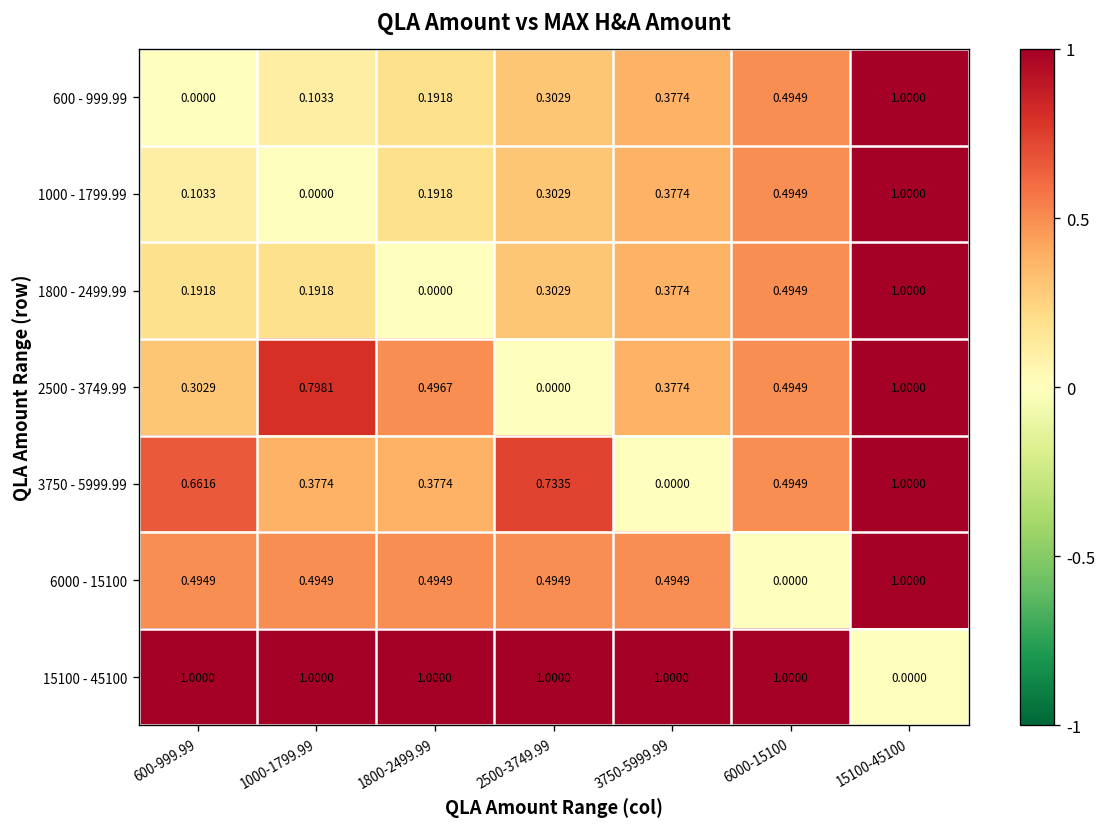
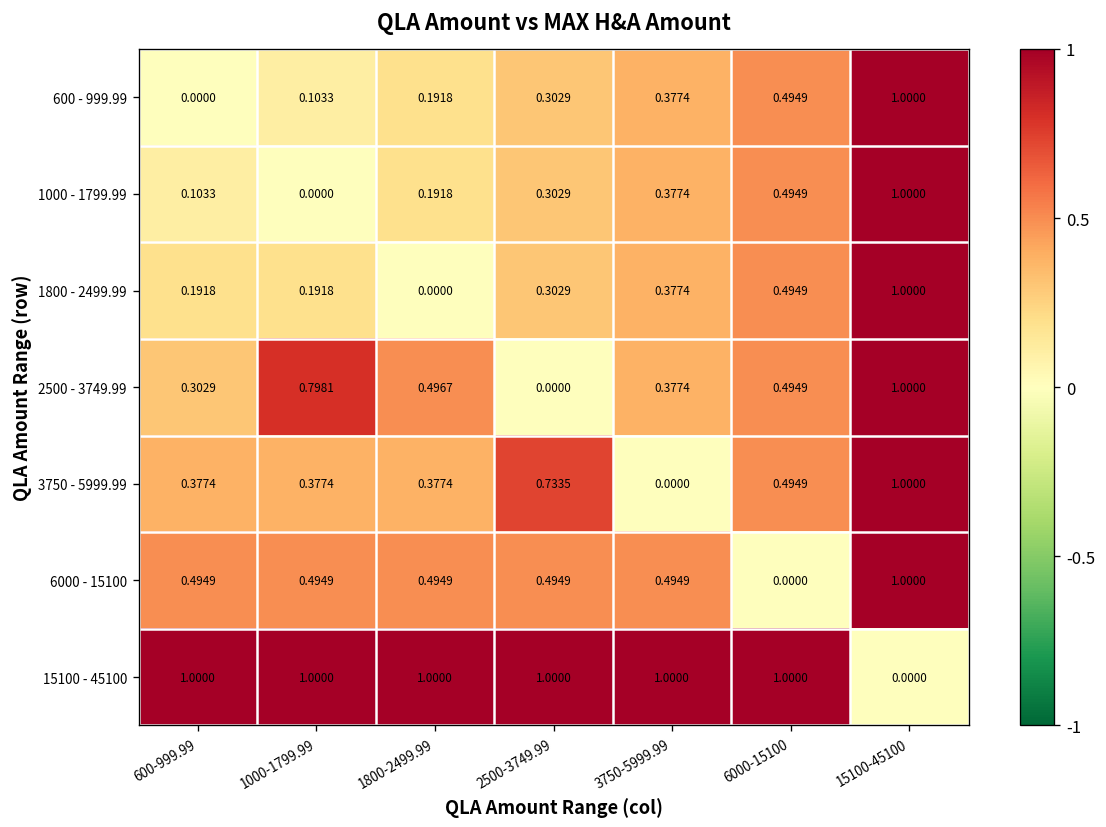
  {
    "600 - 999.99": {
      "600-999.99": 0.0000,
      "1000-1799.99": 0.1033,
      "1800-2499.99": 0.1918,
      "2500-3749.99": 0.3029,
      "3750-5999.99": 0.3774,
      "6000-15100": 0.4949,
      "15100-45100": 1.0000
    },
    "1000 - 1799.99": {
      "600-999.99": 0.1033,
      "1000-1799.99": 0.0000,
      "1800-2499.99": 0.1918,
      "2500-3749.99": 0.3029,
      "3750-5999.99": 0.3774,
      "6000-15100": 0.4949,
      "15100-45100": 1.0000
    },
    "1800 - 2499.99": {
      "600-999.99": 0.1918,
      "1000-1799.99": 0.1918,
      "1800-2499.99": 0.0000,
      "2500-3749.99": 0.3029,
      "3750-5999.99": 0.3774,
      "6000-15100": 0.4949,
      "15100-45100": 1.0000
    },
    "2500 - 3749.99": {
      "600-999.99": 0.3029,
      "1000-1799.99": 0.7981,
      "1800-2499.99": 0.4967,
      "2500-3749.99": 0.0000,
      "3750-5999.99": 0.3774,
      "6000-15100": 0.4949,
      "15100-45100": 1.0000
    },
    "3750 - 5999.99": {
-     "600-999.99": 0.6616,
+     "600-999.99": 0.3774,
      "1000-1799.99": 0.3774,
      "1800-2499.99": 0.3774,
      "2500-3749.99": 0.7335,
      "3750-5999.99": 0.0000,
      "6000-15100": 0.4949,
      "15100-45100": 1.0000
    },
    "6000 - 15100": {
      "600-999.99": 0.4949,
      "1000-1799.99": 0.4949,
      "1800-2499.99": 0.4949,
      "2500-3749.99": 0.4949,
      "3750-5999.99": 0.4949,
      "6000-15100": 0.0000,
      "15100-45100": 1.0000
    },
    "15100 - 45100": {
      "600-999.99": 1.0000,
      "1000-1799.99": 1.0000,
      "1800-2499.99": 1.0000,
      "2500-3749.99": 1.0000,
      "3750-5999.99": 1.0000,
      "6000-15100": 1.0000,
      "15100-45100": 0.0000
    }
  }
